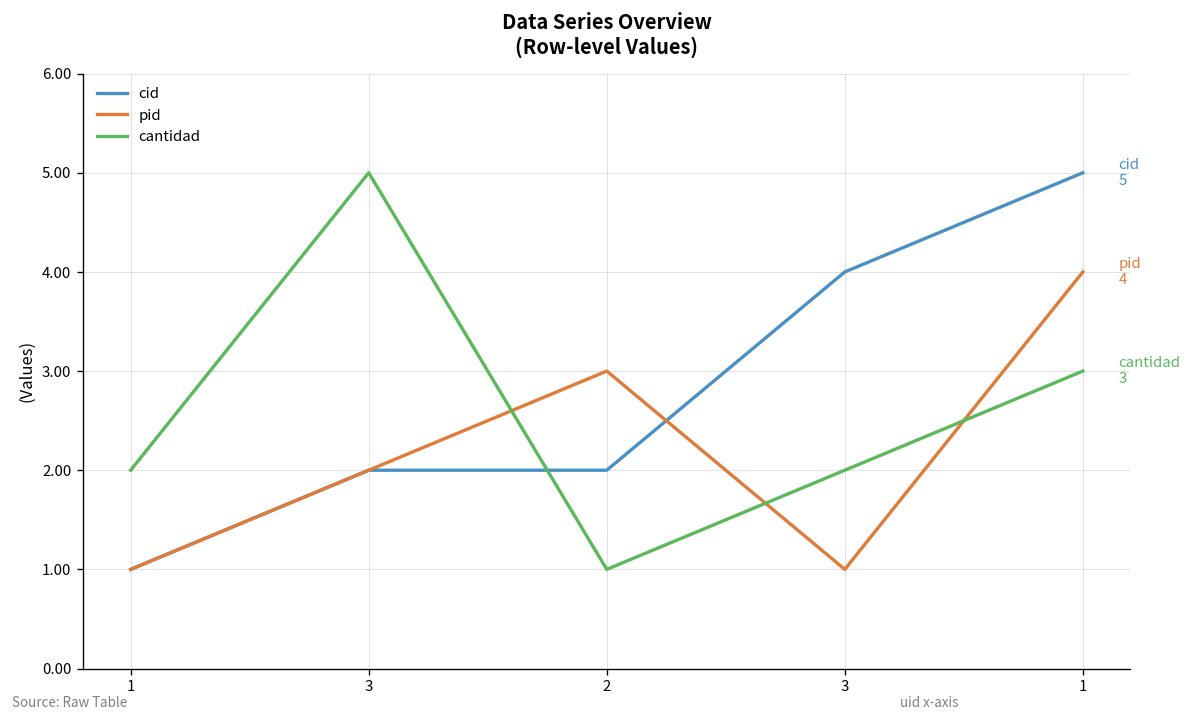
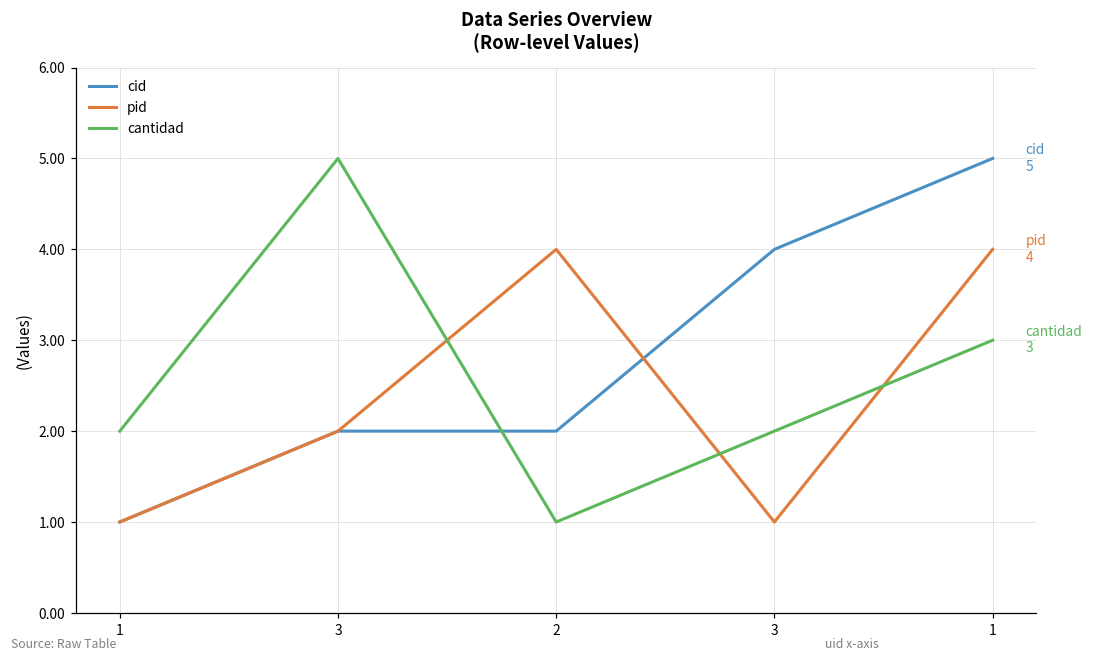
  {
    "cid": {
      "2": 2
    },
    "pid": {
-     "2": 3
+     "2": 4
    },
    "cantidad": {
      "2": 1
    }
  }
